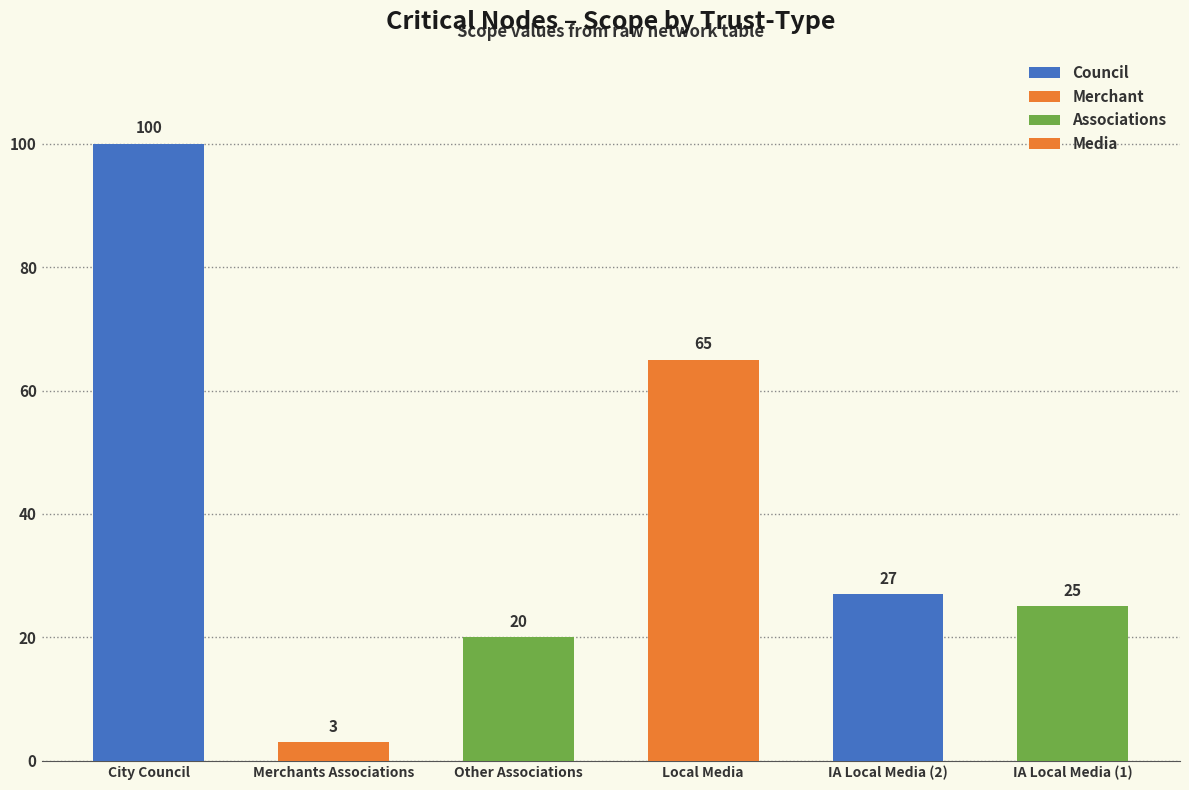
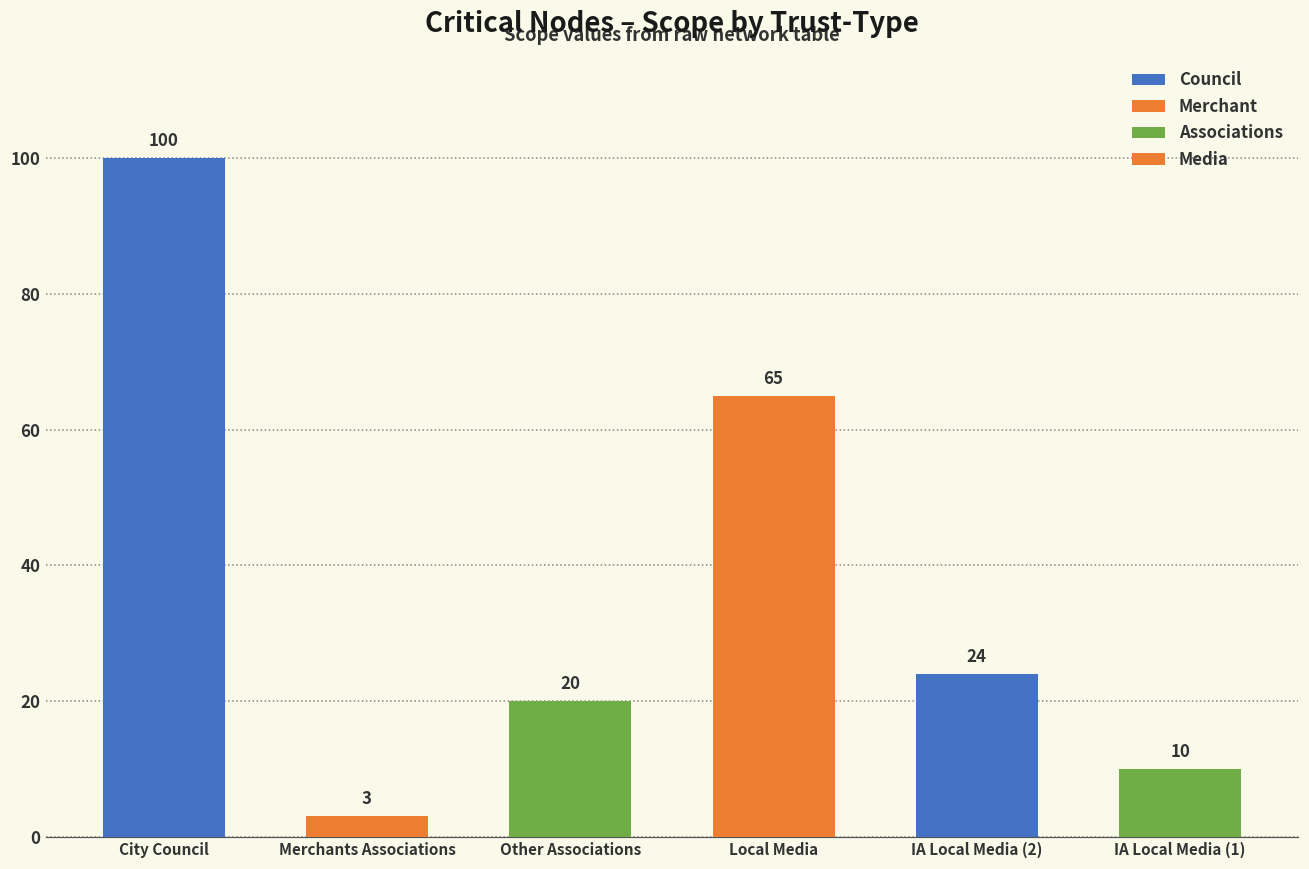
  {
    "City Council": 100,
    "Merchants Associations": 3,
    "Other Associations": 20,
    "Local Media": 65,
-   "IA Local Media (2)": 27,
-   "IA Local Media (1)": 25
+   "IA Local Media (2)": 24,
+   "IA Local Media (1)": 10
  }
